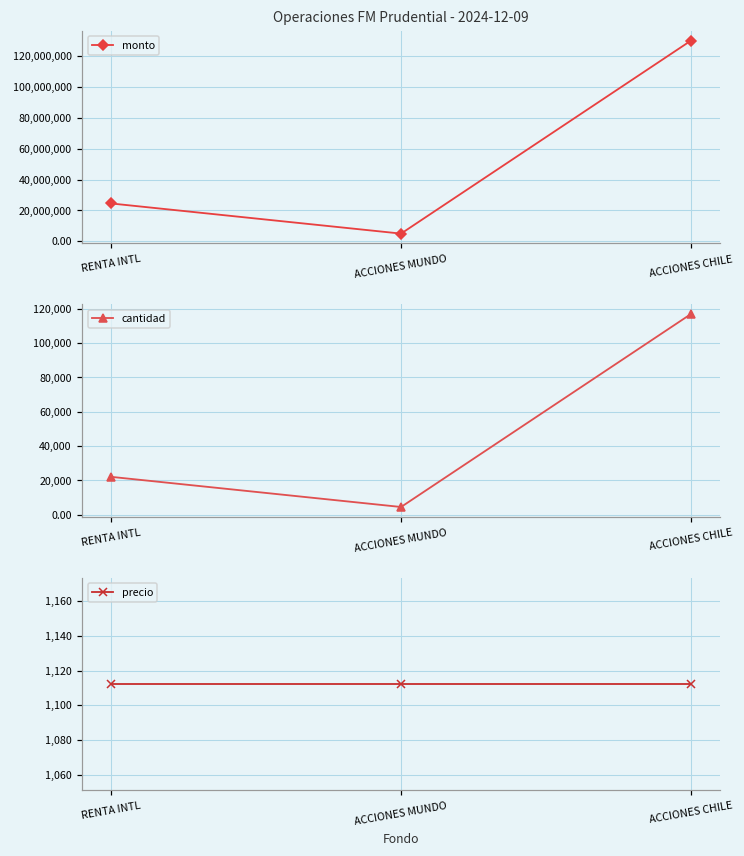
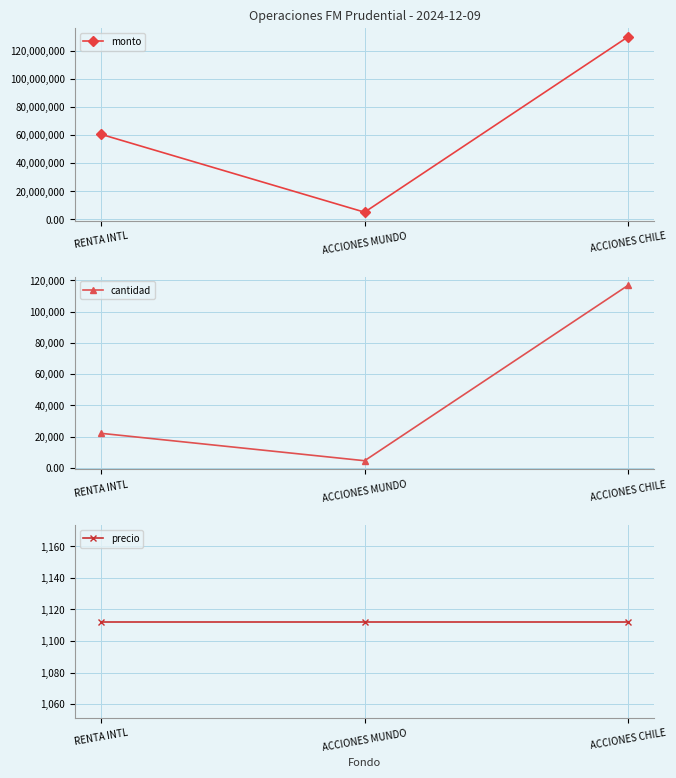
  {
    "Operaciones FM Prudential - 2024-12-09": {
-     "RENTA INTL": "25,000,000",
+     "RENTA INTL": "61,000,000",
      "ACCIONES MUNDO": "5,000,000",
      "ACCIONES CHILE": "130,000,000"
    }
  }
